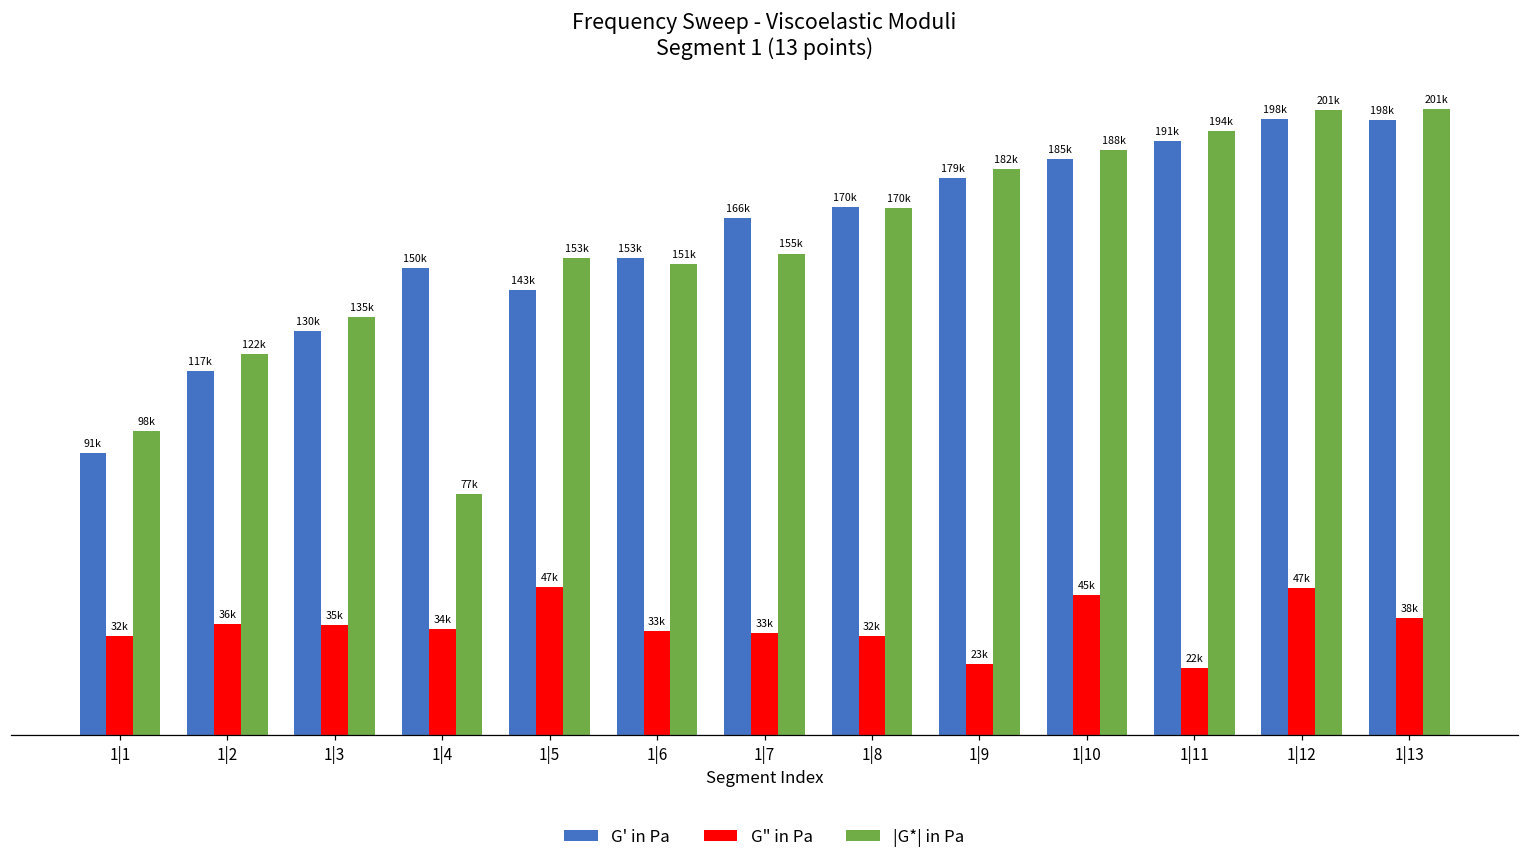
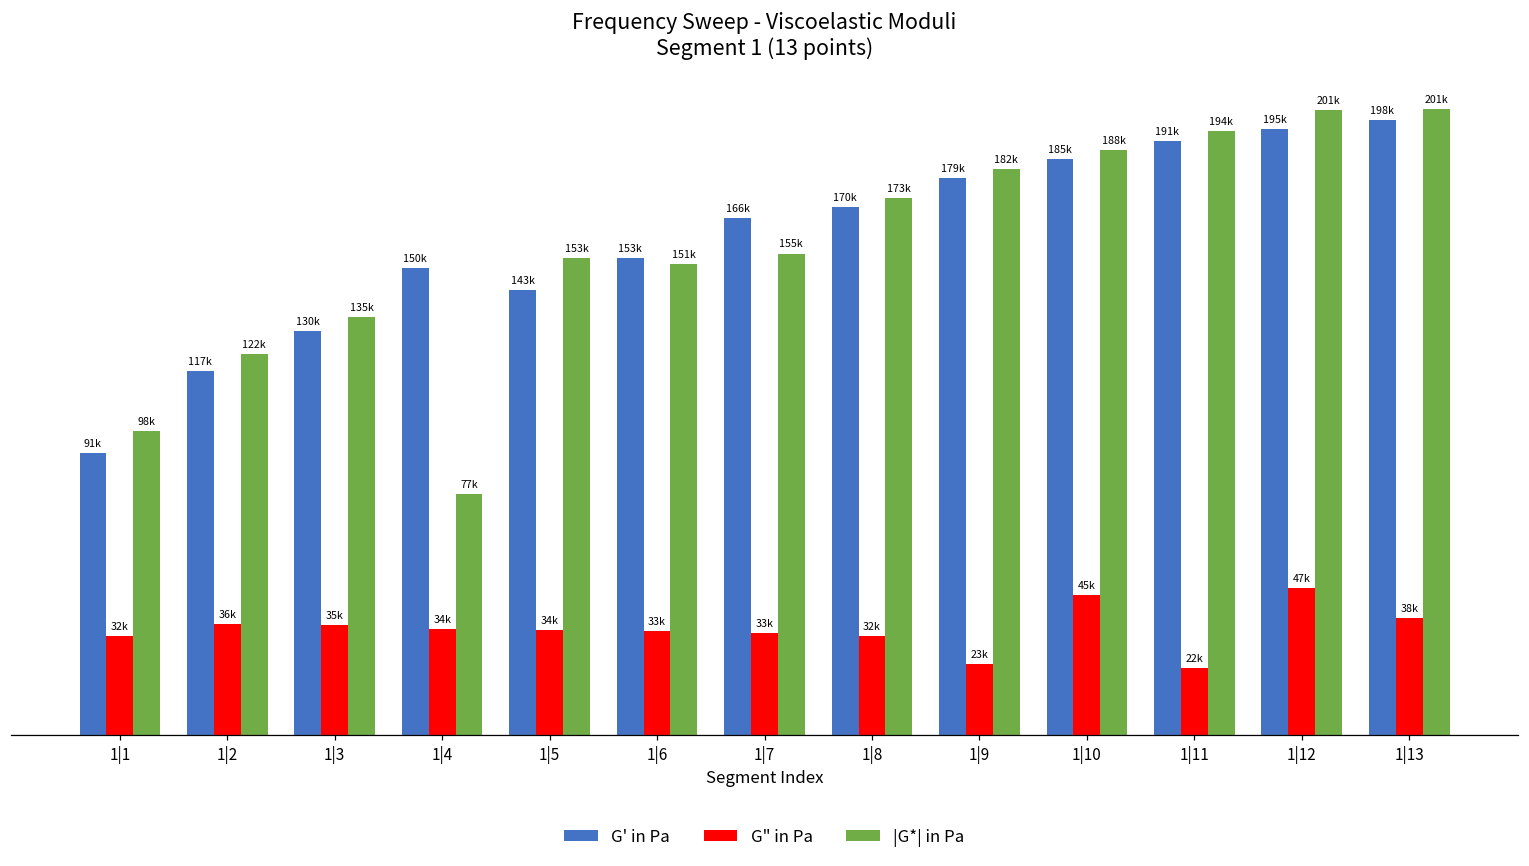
  {
    "G' in Pa": {
      "1|1": "91k",
      "1|2": "117k",
      "1|3": "130k",
      "1|4": "150k",
      "1|5": "143k",
      "1|6": "153k",
      "1|7": "166k",
      "1|8": "170k",
      "1|9": "179k",
      "1|10": "185k",
      "1|11": "191k",
-     "1|12": "198k",
+     "1|12": "195k",
      "1|13": "198k"
    },
    "G\" in Pa": {
      "1|1": "32k",
      "1|2": "36k",
      "1|3": "35k",
      "1|4": "34k",
-     "1|5": "47k",
+     "1|5": "34k",
      "1|6": "33k",
      "1|7": "33k",
      "1|8": "32k",
      "1|9": "23k",
      "1|10": "45k",
      "1|11": "22k",
      "1|12": "47k",
      "1|13": "38k"
    },
    "|G*| in Pa": {
      "1|1": "98k",
      "1|2": "122k",
      "1|3": "135k",
      "1|4": "77k",
      "1|5": "153k",
      "1|6": "151k",
      "1|7": "155k",
-     "1|8": "170k",
+     "1|8": "173k",
      "1|9": "182k",
      "1|10": "188k",
      "1|11": "194k",
      "1|12": "201k",
      "1|13": "201k"
    }
  }
